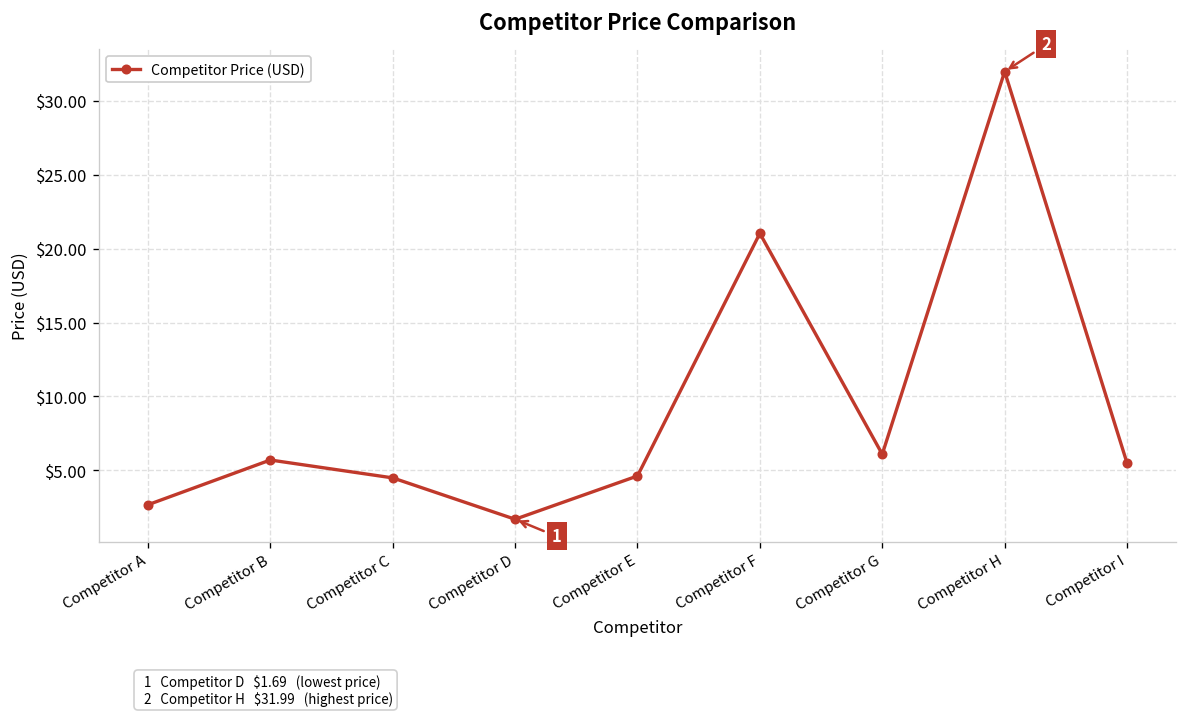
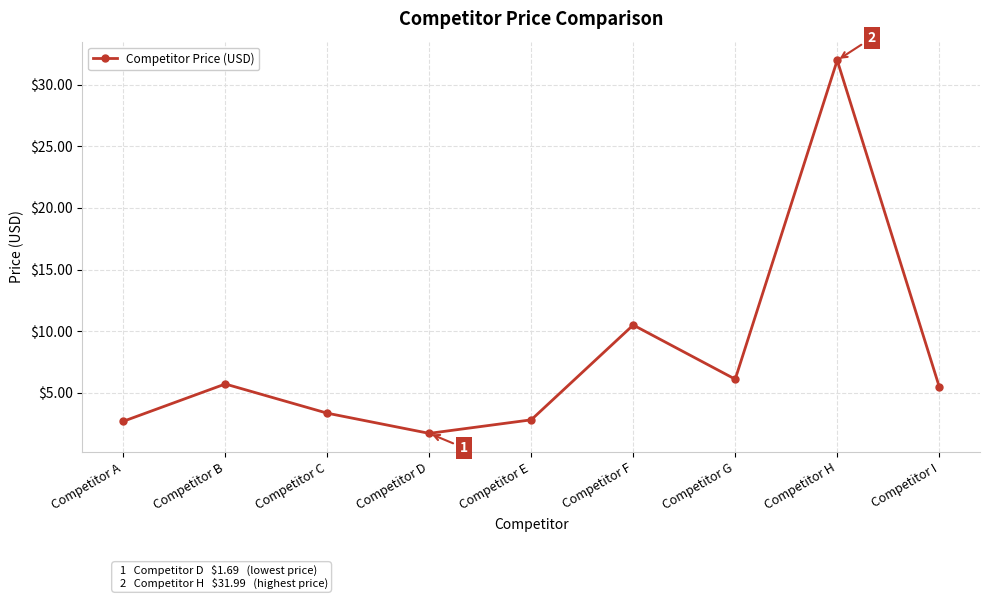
  {
    "Competitor A": "$2.7",
    "Competitor B": "$5.7",
-   "Competitor C": "$4.5",
+   "Competitor C": "$3.3",
    "Competitor D": "$1.7",
-   "Competitor E": "$4.6",
-   "Competitor F": "$21.0",
+   "Competitor E": "$2.8",
+   "Competitor F": "$10.5",
    "Competitor G": "$6.1",
    "Competitor H": "$32.0",
    "Competitor I": "$5.5"
  }
